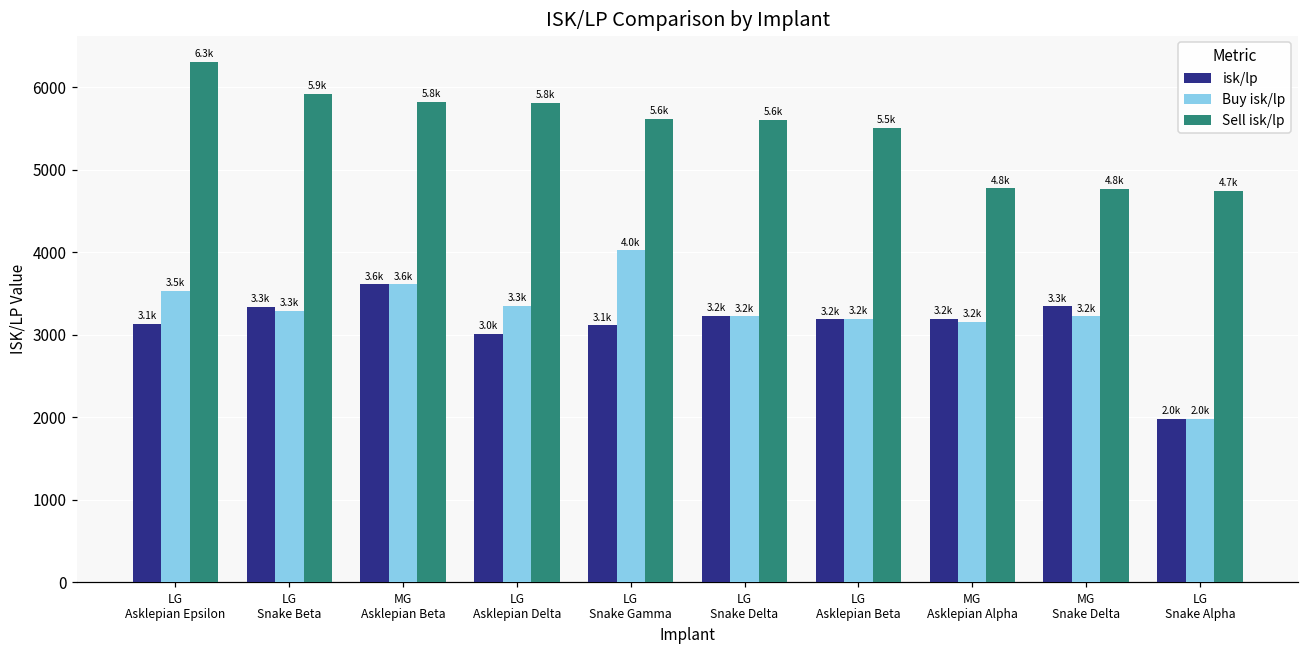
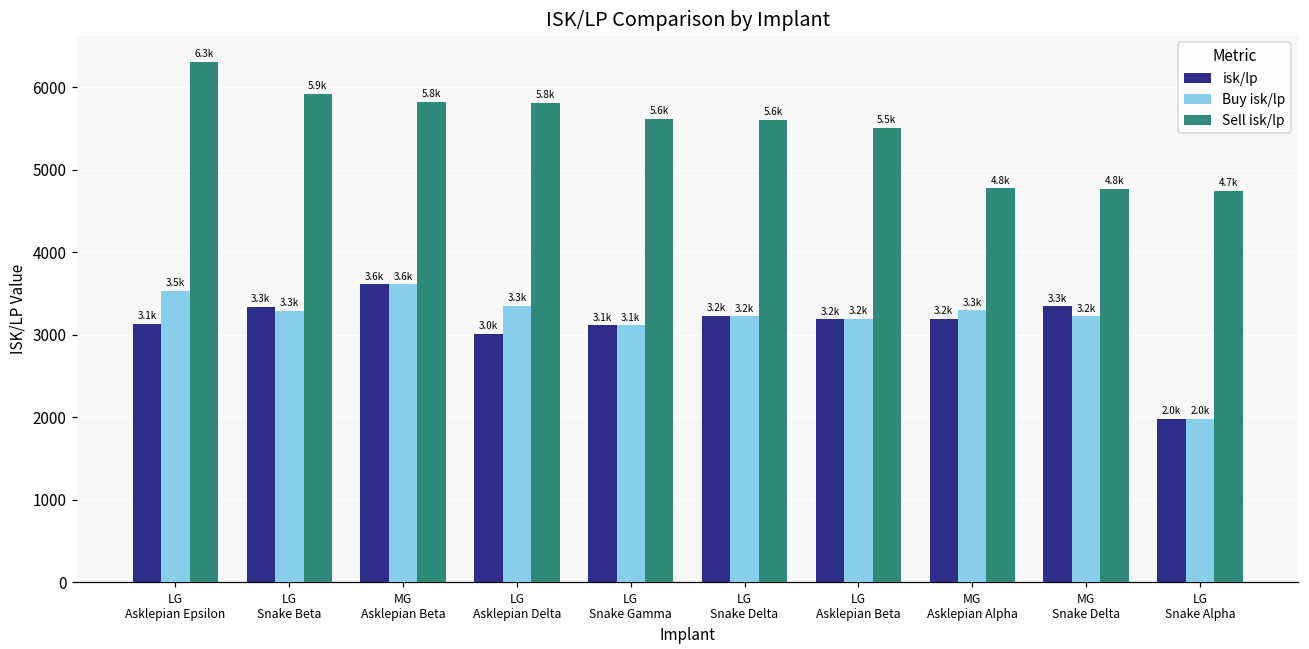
  {
    "isk/lp": {
      "LG Asklepian Epsilon": "3.1k",
      "LG Snake Beta": "3.3k",
      "MG Asklepian Beta": "3.6k",
      "LG Asklepian Delta": "3.0k",
      "LG Snake Gamma": "3.1k",
      "LG Snake Delta": "3.2k",
      "LG Asklepian Beta": "3.2k",
      "MG Asklepian Alpha": "3.2k",
      "MG Snake Delta": "3.3k",
      "LG Snake Alpha": "2.0k"
    },
    "Buy isk/lp": {
      "LG Asklepian Epsilon": "3.5k",
      "LG Snake Beta": "3.3k",
      "MG Asklepian Beta": "3.6k",
      "LG Asklepian Delta": "3.3k",
-     "LG Snake Gamma": "4.0k",
+     "LG Snake Gamma": "3.1k",
      "LG Snake Delta": "3.2k",
      "LG Asklepian Beta": "3.2k",
-     "MG Asklepian Alpha": "3.2k",
+     "MG Asklepian Alpha": "3.3k",
      "MG Snake Delta": "3.2k",
      "LG Snake Alpha": "2.0k"
    },
    "Sell isk/lp": {
      "LG Asklepian Epsilon": "6.3k",
      "LG Snake Beta": "5.9k",
      "MG Asklepian Beta": "5.8k",
      "LG Asklepian Delta": "5.8k",
      "LG Snake Gamma": "5.6k",
      "LG Snake Delta": "5.6k",
      "LG Asklepian Beta": "5.5k",
      "MG Asklepian Alpha": "4.8k",
      "MG Snake Delta": "4.8k",
      "LG Snake Alpha": "4.7k"
    }
  }
